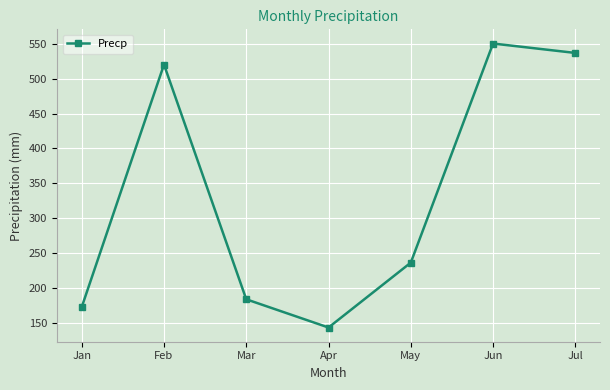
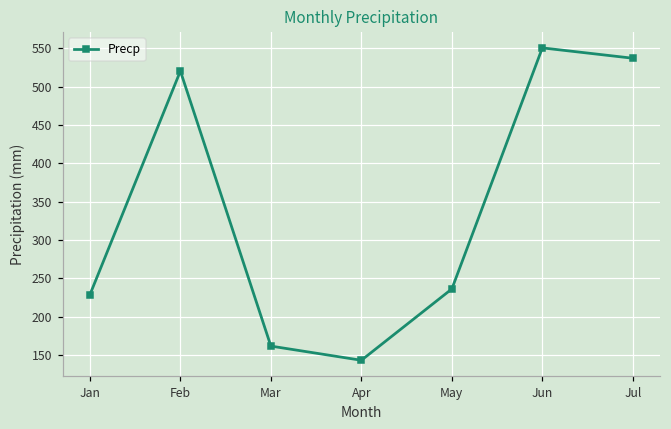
  {
-   "Jan": 170,
+   "Jan": 230,
    "Feb": 520,
-   "Mar": 180,
+   "Mar": 160,
    "Apr": 140,
    "May": 240,
    "Jun": 550,
    "Jul": 540
  }
